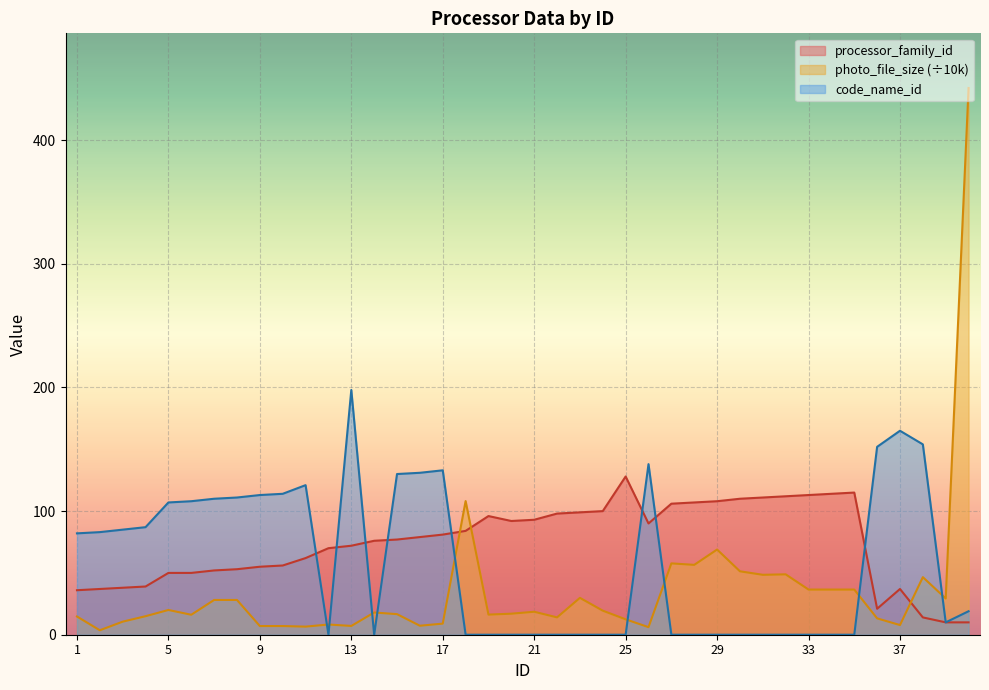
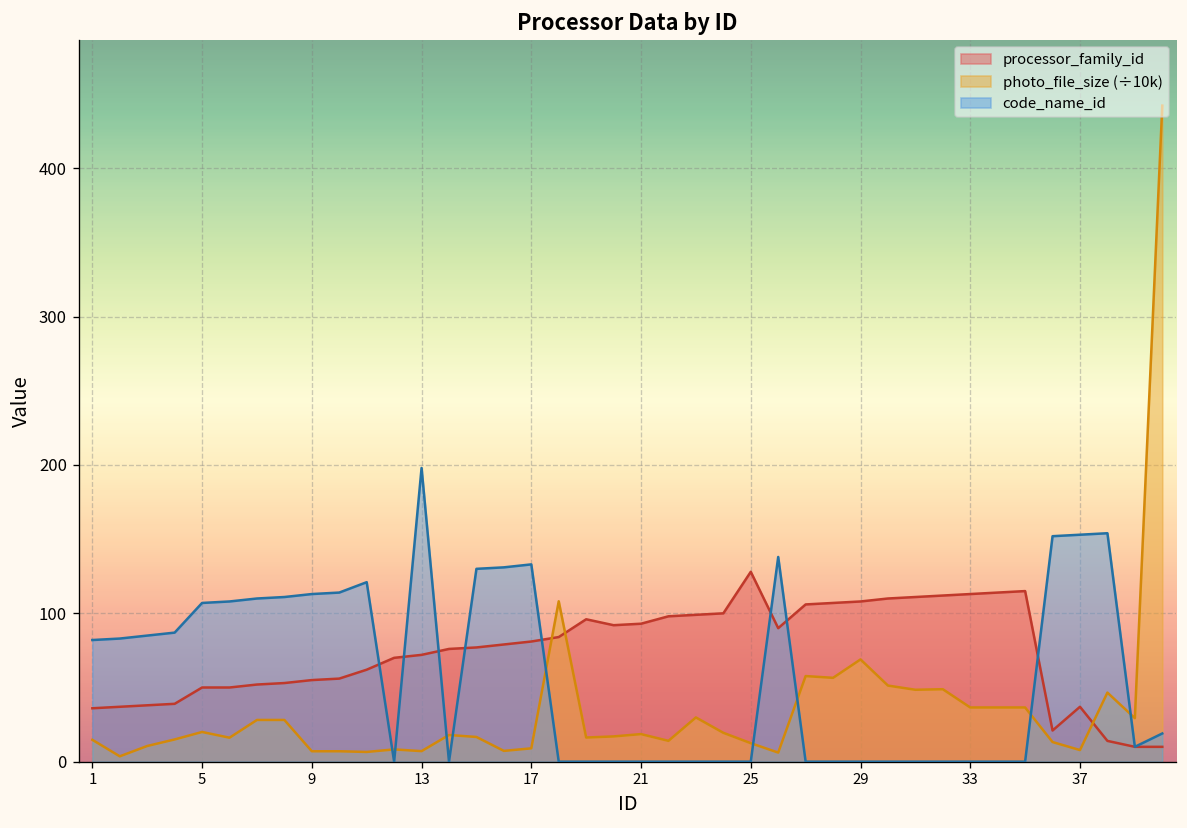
  {
    "processor_family_id": {
      "1": 36,
      "5": 50,
      "9": 55,
      "13": 72,
      "17": 81,
      "21": 93,
      "25": 128,
      "29": 108,
      "33": 113,
      "37": 37
    },
    "photo_file_size (÷10k)": {
      "1": 15,
      "5": 20,
      "9": 7,
      "13": 7,
      "17": 9,
      "21": 19,
      "25": 12,
      "29": 69,
      "33": 37,
      "37": 8
    },
    "code_name_id": {
      "1": 82,
      "5": 107,
      "9": 113,
      "13": 198,
      "17": 133,
      "21": 0,
      "25": 0,
      "29": 0,
      "33": 0,
-     "37": 165
+     "37": 153
    }
  }
